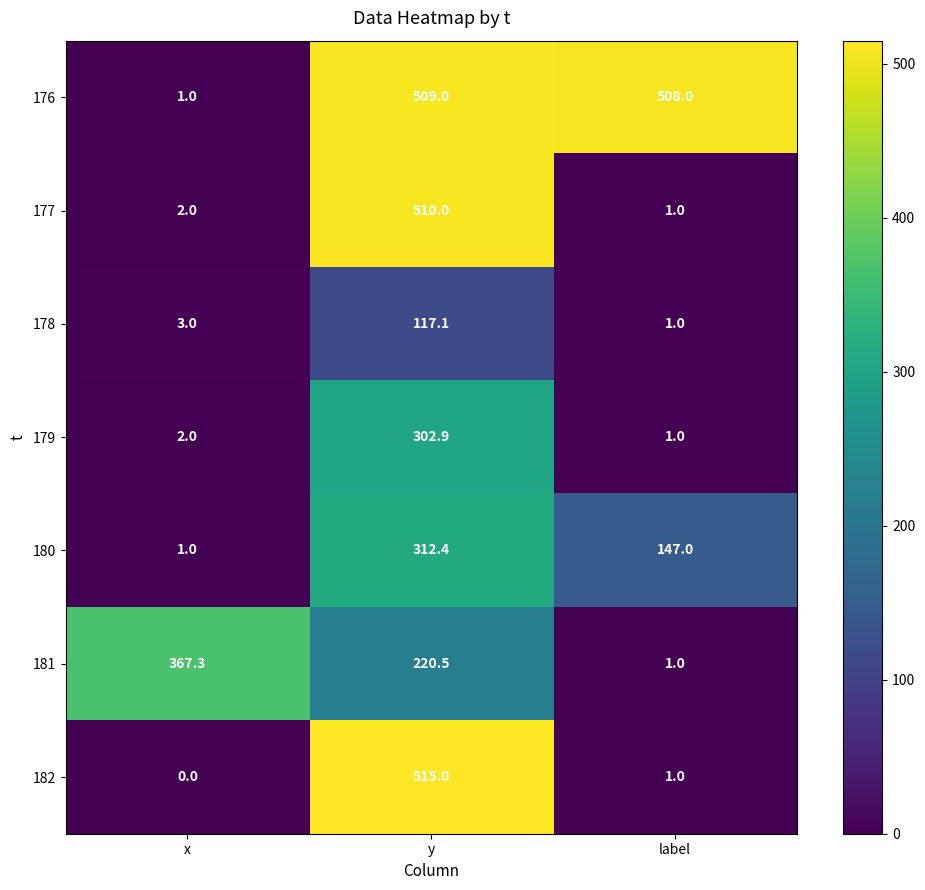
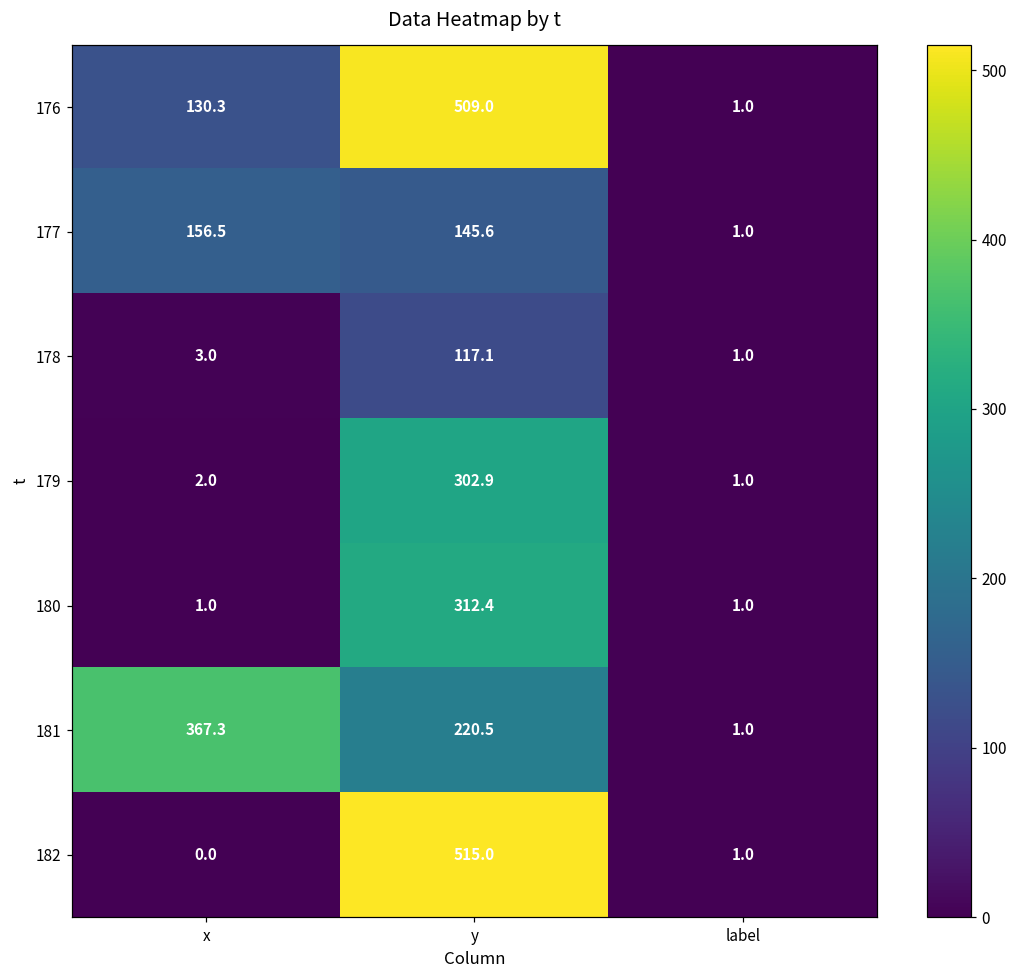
  {
    "176": {
-     "x": 1.0,
+     "x": 130.3,
      "y": 509.0,
-     "label": 508.0
+     "label": 1.0
    },
    "177": {
-     "x": 2.0,
-     "y": 510.0,
+     "x": 156.5,
+     "y": 145.6,
      "label": 1.0
    },
    "178": {
      "x": 3.0,
      "y": 117.1,
      "label": 1.0
    },
    "179": {
      "x": 2.0,
      "y": 302.9,
      "label": 1.0
    },
    "180": {
      "x": 1.0,
      "y": 312.4,
-     "label": 147.0
+     "label": 1.0
    },
    "181": {
      "x": 367.3,
      "y": 220.5,
      "label": 1.0
    },
    "182": {
      "x": 0.0,
      "y": 515.0,
      "label": 1.0
    }
  }
